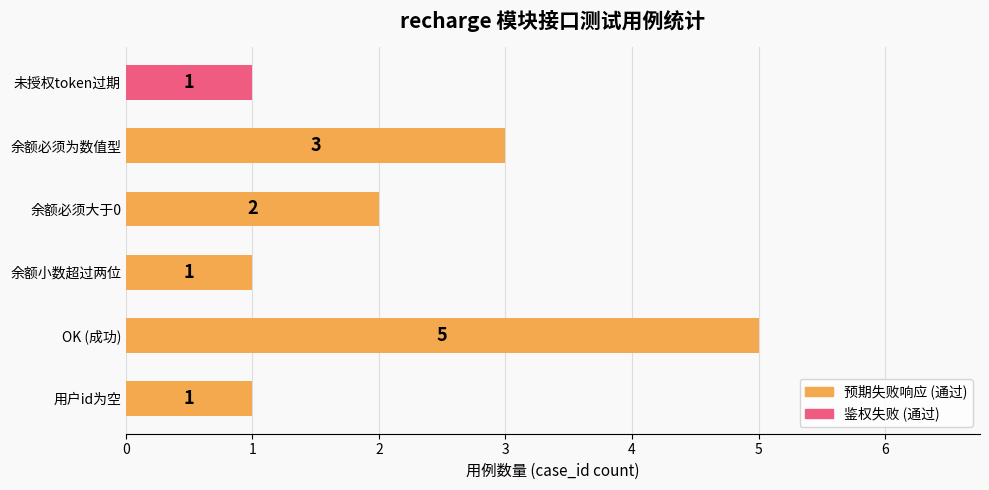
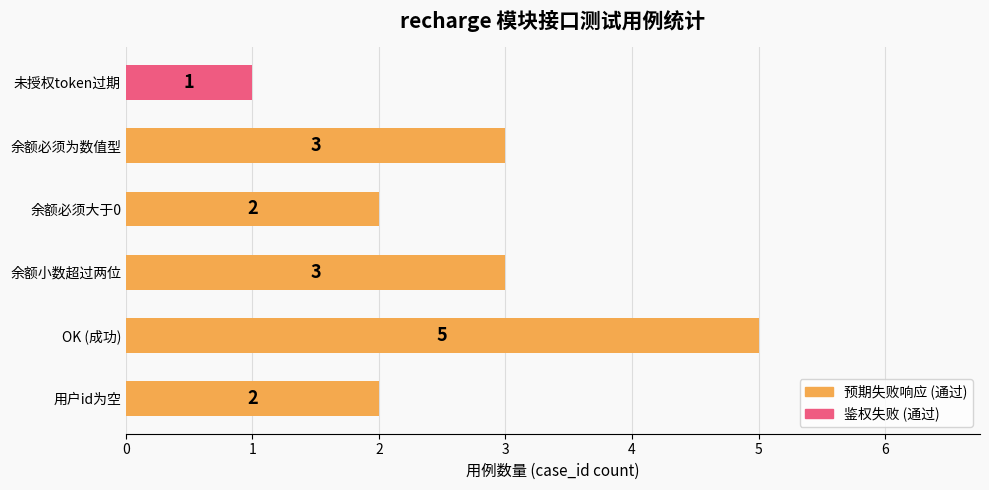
  {
    "未授权token过期": 1,
    "余额必须为数值型": 3,
    "余额必须大于0": 2,
-   "余额小数超过两位": 1,
+   "余额小数超过两位": 3,
    "OK (成功)": 5,
-   "用户id为空": 1
+   "用户id为空": 2
  }
